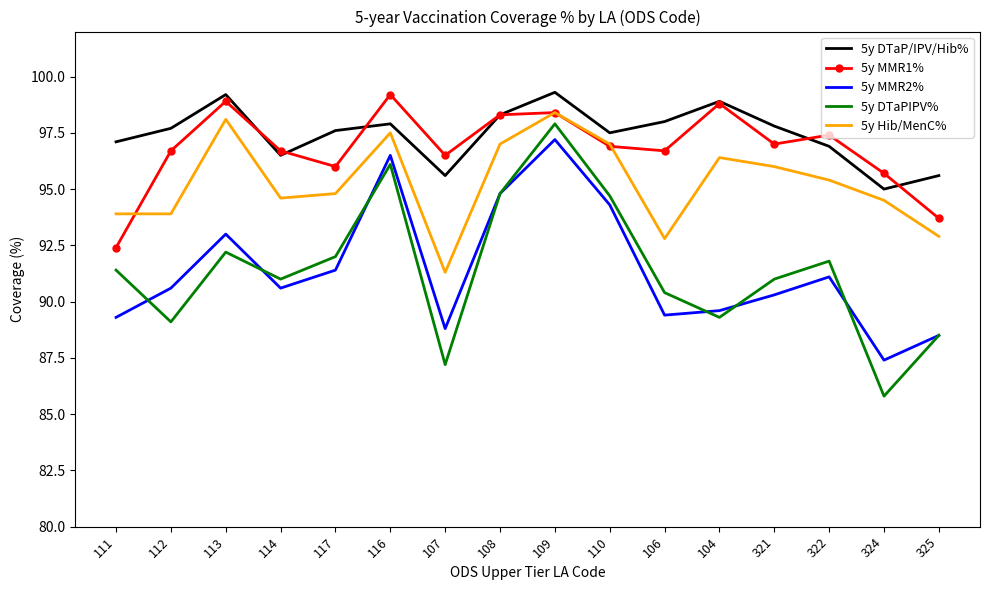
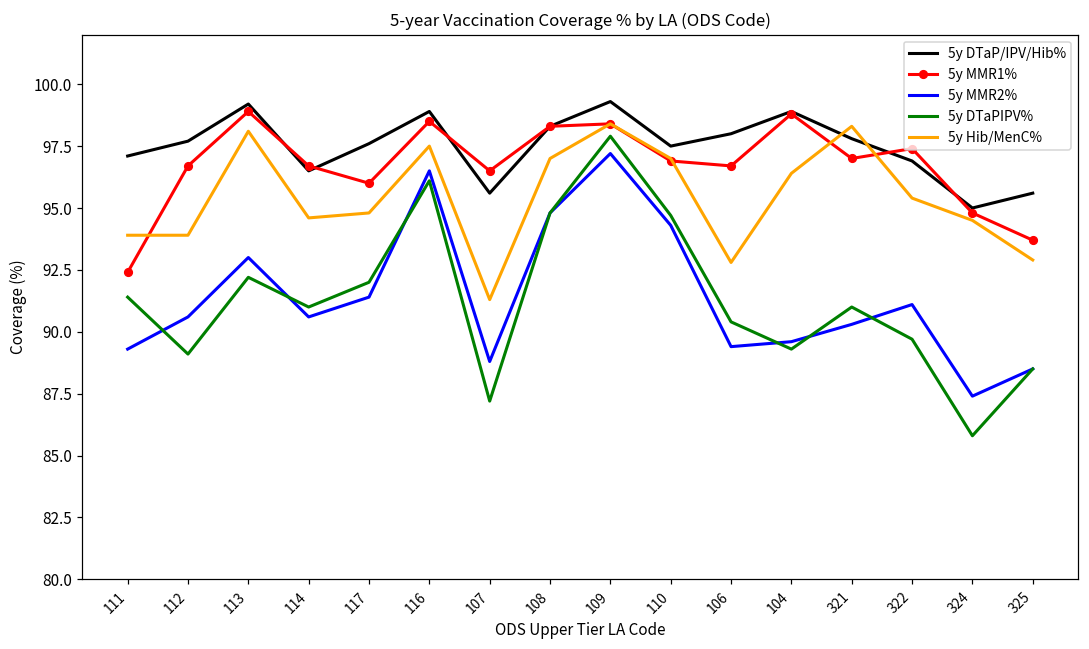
  {
    "5y DTaP/IPV/Hib%": {
      "111": 97.1,
      "112": 97.7,
      "113": 99.2,
      "114": 96.5,
      "117": 97.6,
-     "116": 97.9,
+     "116": 98.9,
      "107": 95.6,
      "109": 99.3,
      "110": 97.5,
      "106": 98.0,
      "321": 97.8,
      "322": 96.9,
      "324": 95.0,
      "325": 95.6
    },
    "5y MMR1%": {
      "111": 92.4,
      "112": 96.7,
      "113": 98.9,
      "114": 96.7,
      "117": 96.0,
-     "116": 99.2,
+     "116": 98.5,
      "107": 96.5,
      "106": 96.7,
      "321": 97.0,
-     "324": 95.7,
+     "324": 94.8,
      "325": 93.7
    },
    "5y MMR2%": {
      "111": 89.3,
      "112": 90.6,
      "113": 93.0,
      "114": 90.6,
      "117": 91.4,
      "116": 96.5,
      "107": 88.8,
      "109": 97.2,
      "110": 94.3,
      "106": 89.4,
      "104": 89.6,
      "321": 90.3,
      "322": 91.1,
      "324": 87.4
    },
    "5y DTaPIPV%": {
      "111": 91.4,
      "112": 89.1,
      "113": 92.2,
      "114": 91.0,
      "117": 92.0,
      "116": 96.1,
      "107": 87.2,
      "109": 97.9,
      "110": 94.7,
      "106": 90.4,
      "104": 89.3,
      "321": 91.0,
-     "322": 91.8,
+     "322": 89.7,
      "324": 85.8
    },
    "5y Hib/MenC%": {
      "111": 93.9,
      "112": 93.9,
      "113": 98.1,
      "114": 94.6,
      "117": 94.8,
      "116": 97.5,
      "107": 91.3,
      "108": 97.0,
      "106": 92.8,
      "104": 96.4,
-     "321": 96.0,
+     "321": 98.3,
      "322": 95.4,
      "324": 94.5,
      "325": 92.9
    }
  }
